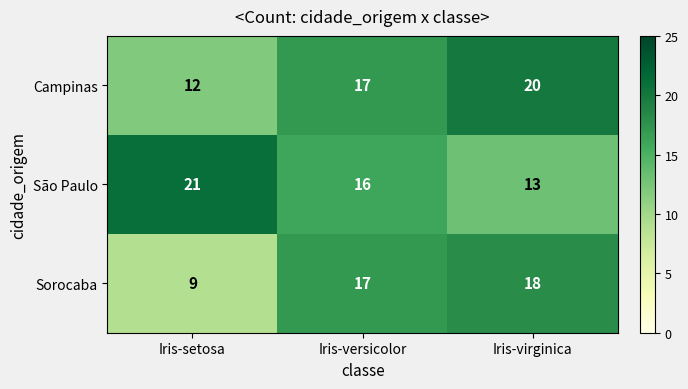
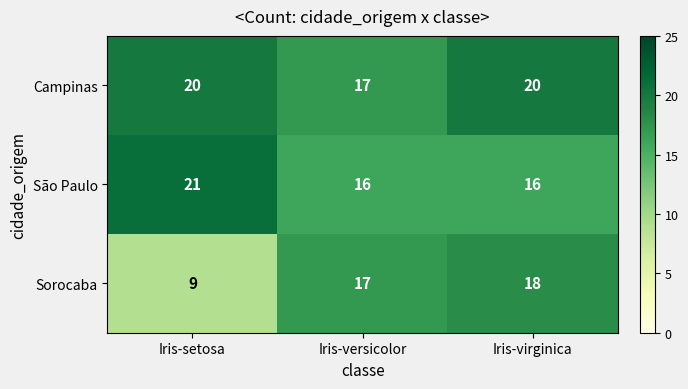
  {
    "Campinas": {
-     "Iris-setosa": 12,
+     "Iris-setosa": 20,
      "Iris-versicolor": 17,
      "Iris-virginica": 20
    },
    "São Paulo": {
      "Iris-setosa": 21,
      "Iris-versicolor": 16,
-     "Iris-virginica": 13
+     "Iris-virginica": 16
    },
    "Sorocaba": {
      "Iris-setosa": 9,
      "Iris-versicolor": 17,
      "Iris-virginica": 18
    }
  }
